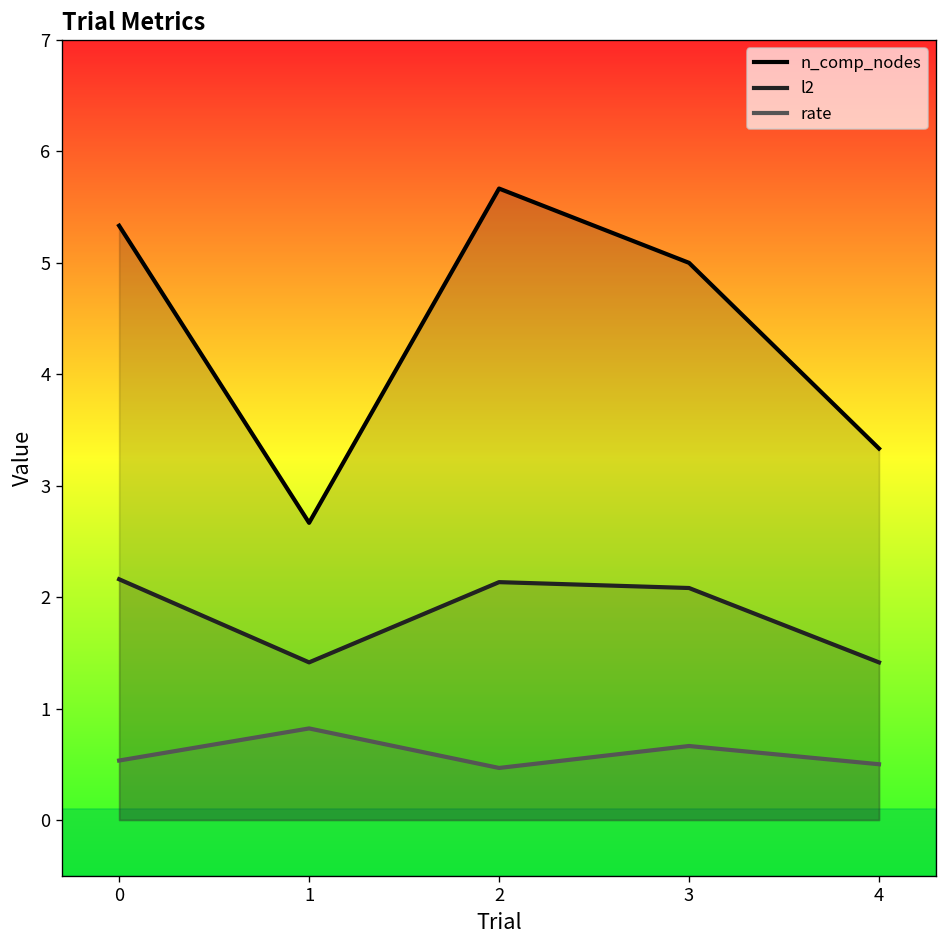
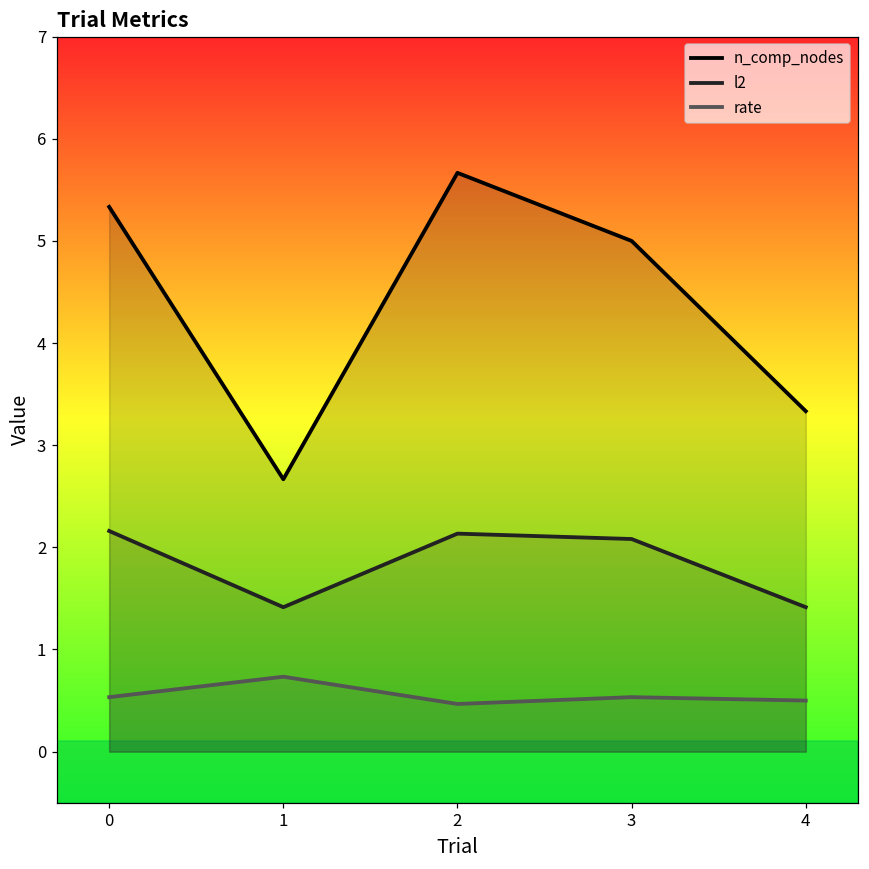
  {
    "rate": {
      "0": 0.5,
-     "1": 0.8,
+     "1": 0.7,
      "2": 0.5,
-     "3": 0.7,
+     "3": 0.5,
      "4": 0.5
    }
  }
